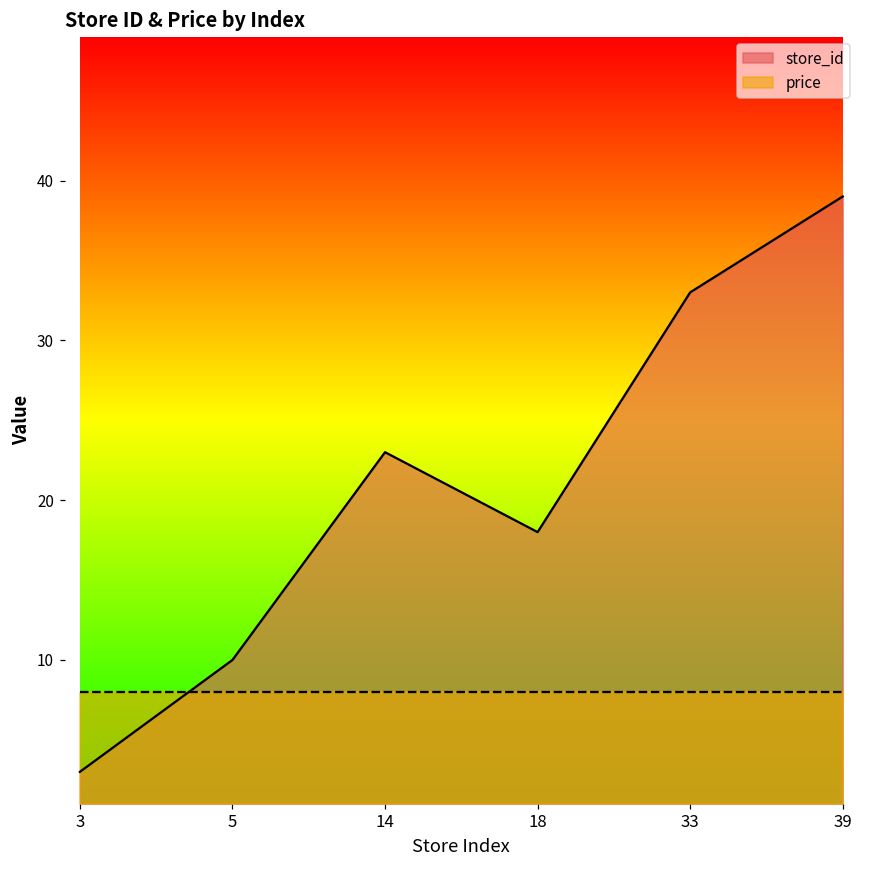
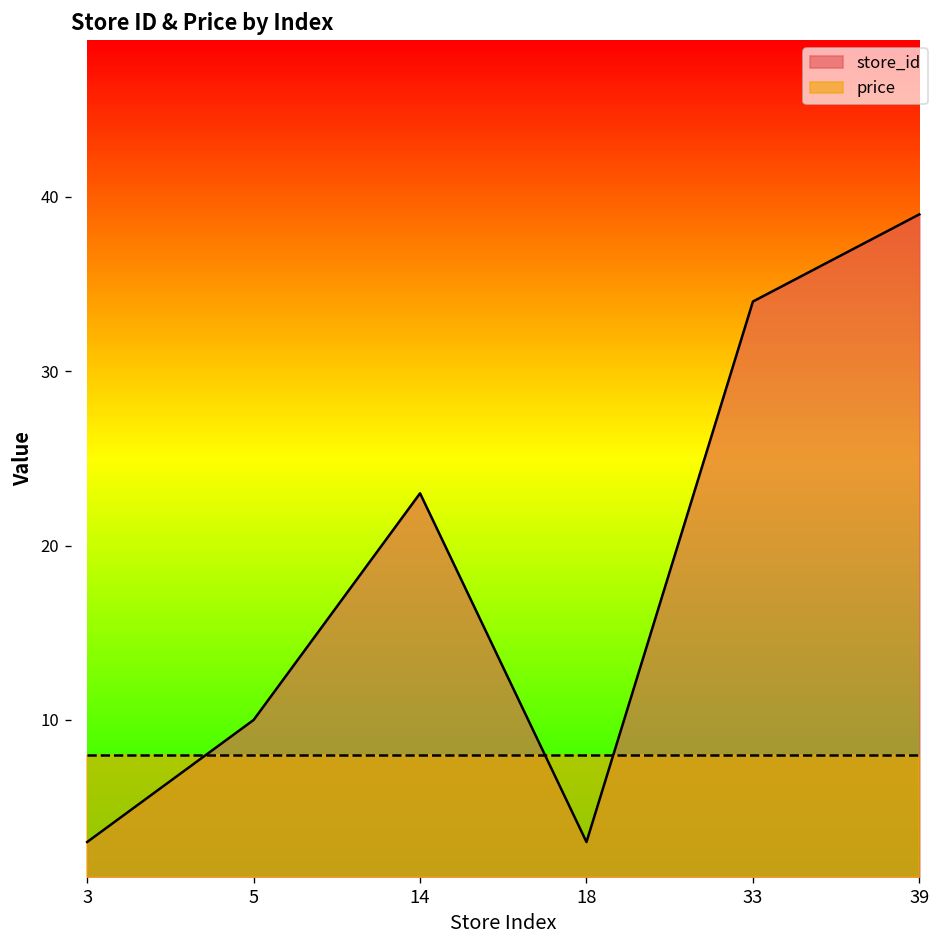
  {
    "store_id": {
      "3": 3,
      "5": 10,
      "14": 23,
-     "18": 18,
-     "33": 33,
+     "18": 3,
+     "33": 34,
      "39": 39
    },
    "price": {
      "3": 8,
      "5": 8,
      "14": 8,
      "18": 8,
      "33": 8,
      "39": 8
    }
  }
